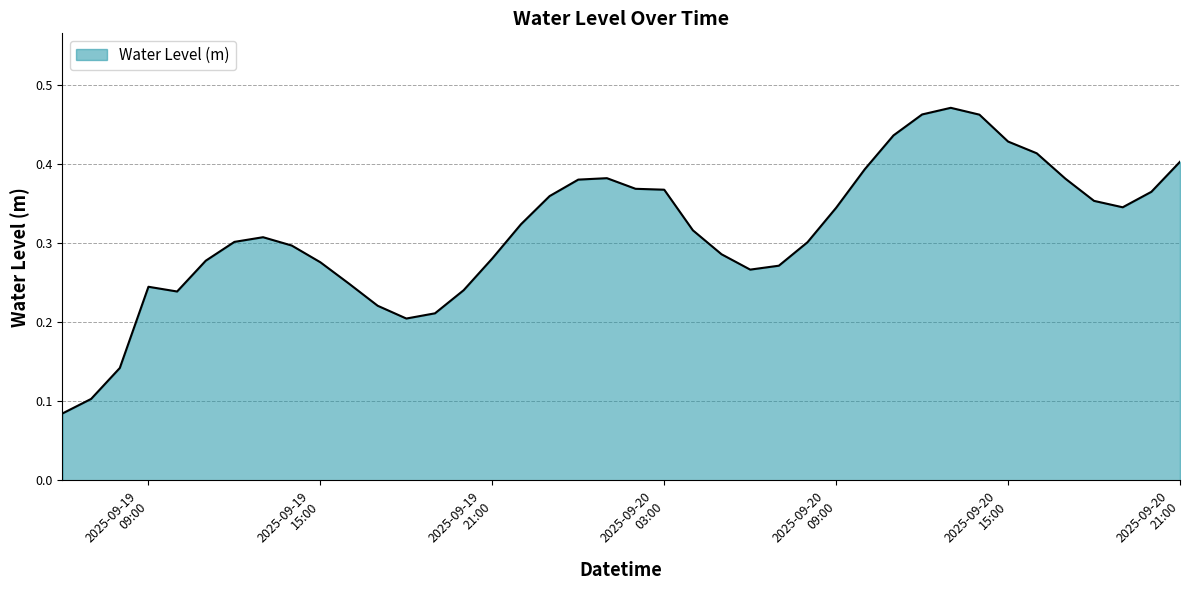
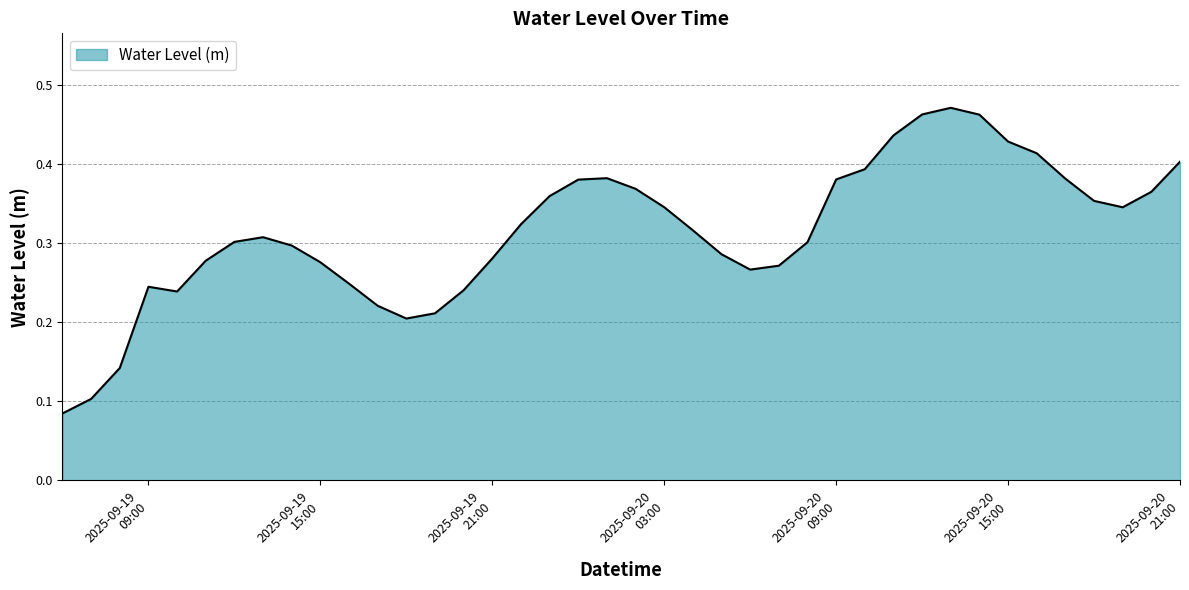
  {
    "2025-09-19 09:00": 0.24,
    "2025-09-19 15:00": 0.28,
    "2025-09-19 21:00": 0.28,
-   "2025-09-20 03:00": 0.37,
-   "2025-09-20 09:00": 0.34,
+   "2025-09-20 03:00": 0.35,
+   "2025-09-20 09:00": 0.38,
    "2025-09-20 15:00": 0.43,
    "2025-09-20 21:00": 0.40
  }
